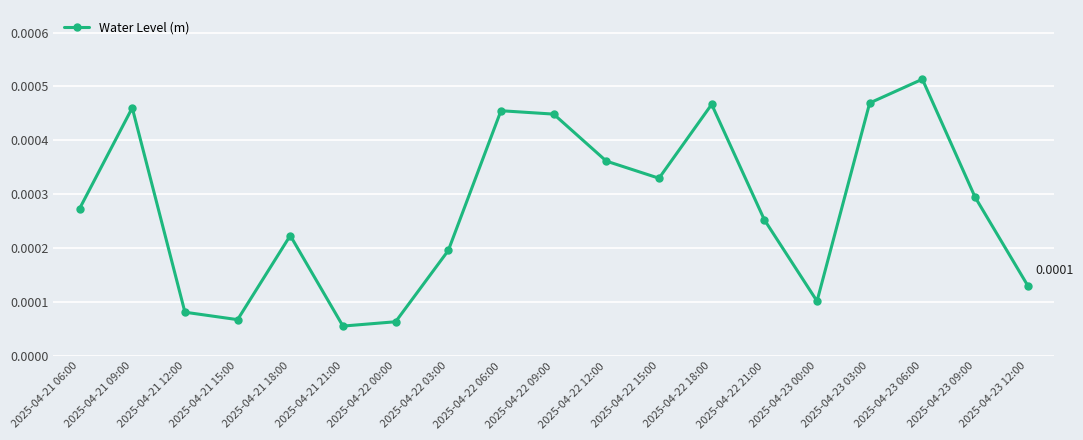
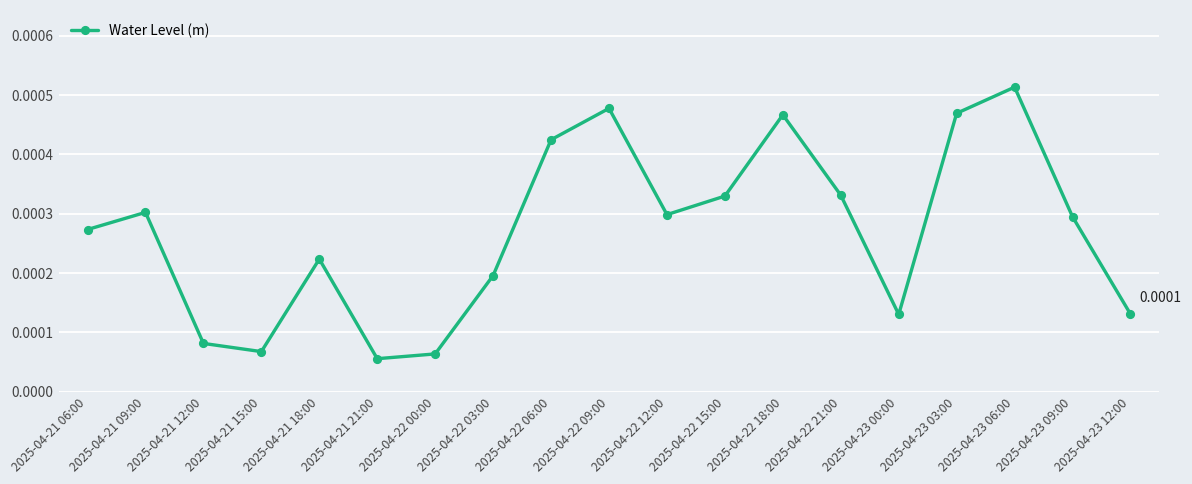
  {
    "2025-04-21 06:00": 0.00027,
-   "2025-04-21 09:00": 0.00046,
+   "2025-04-21 09:00": 0.00030,
    "2025-04-21 12:00": 0.00008,
    "2025-04-21 15:00": 0.00007,
    "2025-04-21 18:00": 0.00022,
    "2025-04-21 21:00": 0.00006,
    "2025-04-22 00:00": 0.00006,
    "2025-04-22 03:00": 0.00020,
-   "2025-04-22 06:00": 0.00046,
-   "2025-04-22 09:00": 0.00045,
-   "2025-04-22 12:00": 0.00036,
+   "2025-04-22 06:00": 0.00042,
+   "2025-04-22 09:00": 0.00048,
+   "2025-04-22 12:00": 0.00030,
    "2025-04-22 15:00": 0.00033,
    "2025-04-22 18:00": 0.00047,
-   "2025-04-22 21:00": 0.00025,
-   "2025-04-23 00:00": 0.00010,
+   "2025-04-22 21:00": 0.00033,
+   "2025-04-23 00:00": 0.00013,
    "2025-04-23 03:00": 0.00047,
    "2025-04-23 06:00": 0.00051,
    "2025-04-23 09:00": 0.00029
  }
